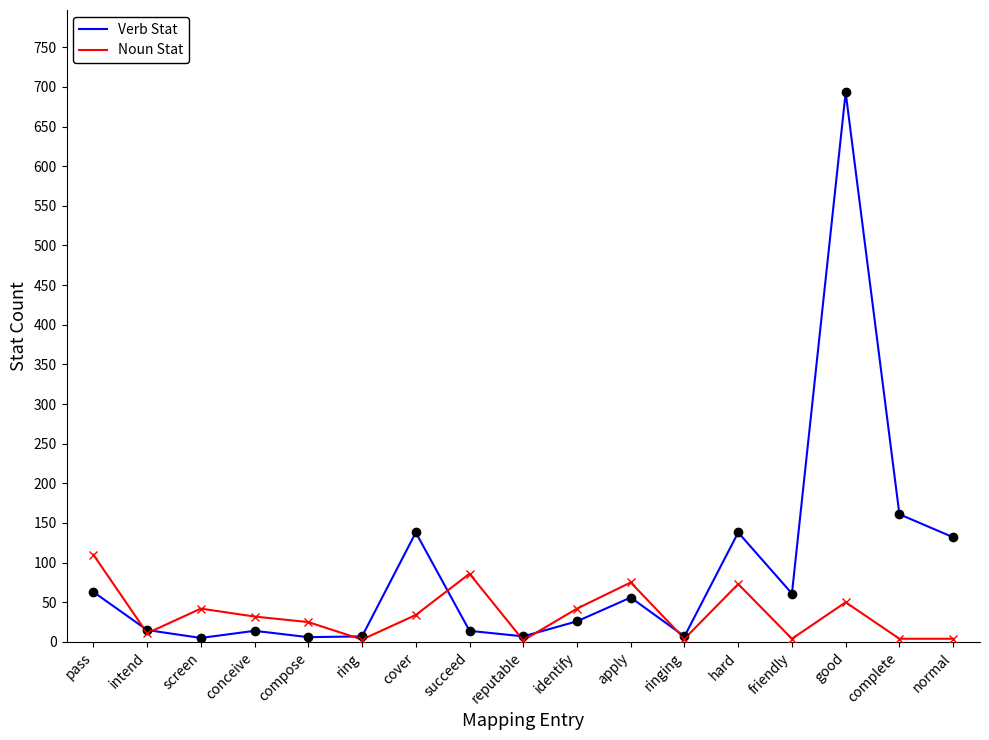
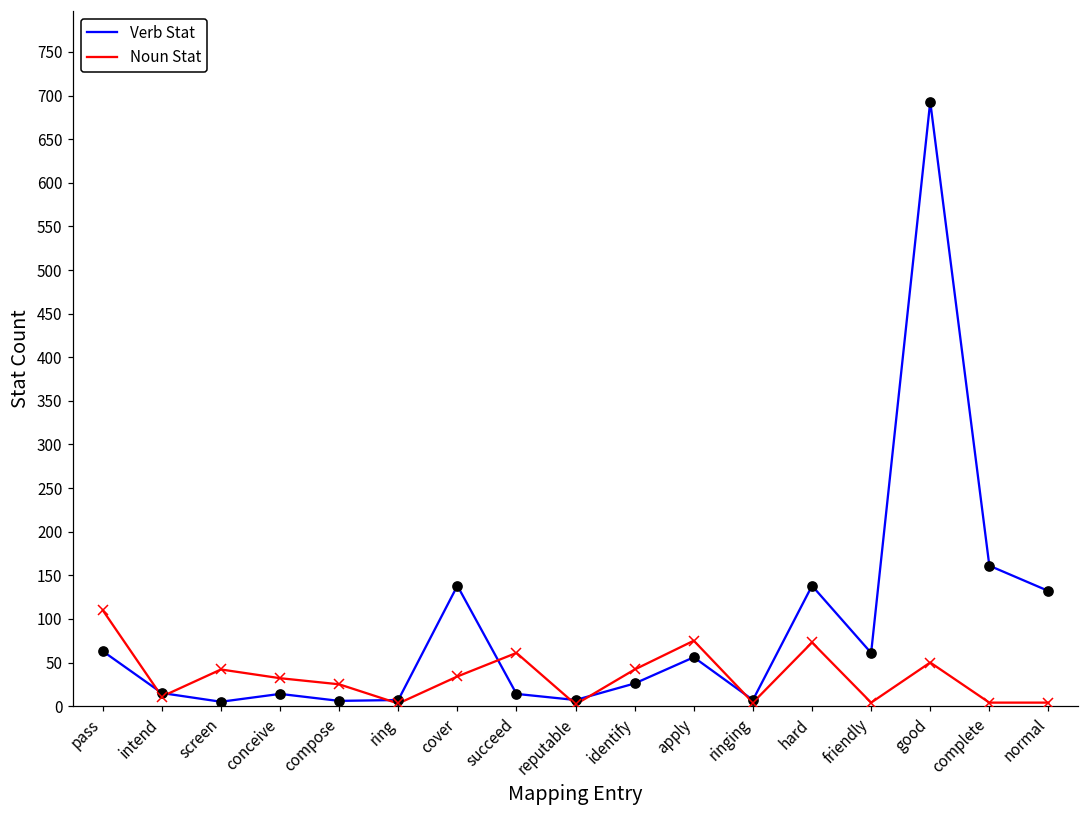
  {
    "Verb Stat": {
      "pass": 60,
      "intend": 20,
      "screen": 10,
      "conceive": 10,
      "compose": 10,
      "ring": 10,
      "cover": 140,
      "succeed": 10,
      "reputable": 10,
      "identify": 30,
      "apply": 60,
      "hard": 140,
      "friendly": 60,
      "good": 690,
      "complete": 160,
      "normal": 130
    },
    "Noun Stat": {
      "pass": 110,
      "intend": 10,
      "screen": 40,
      "conceive": 30,
      "compose": 30,
      "ring": 0,
      "cover": 30,
-     "succeed": 90,
+     "succeed": 60,
      "reputable": 0,
      "identify": 40,
      "apply": 80,
      "hard": 70,
      "friendly": 0,
      "good": 50,
      "complete": 0,
      "normal": 0
    }
  }
